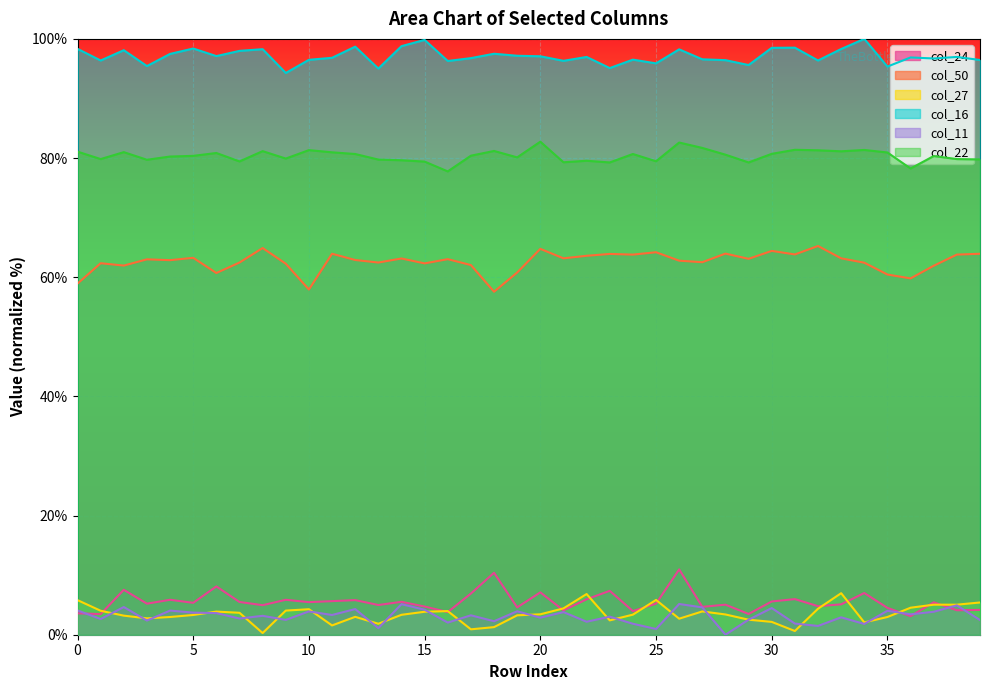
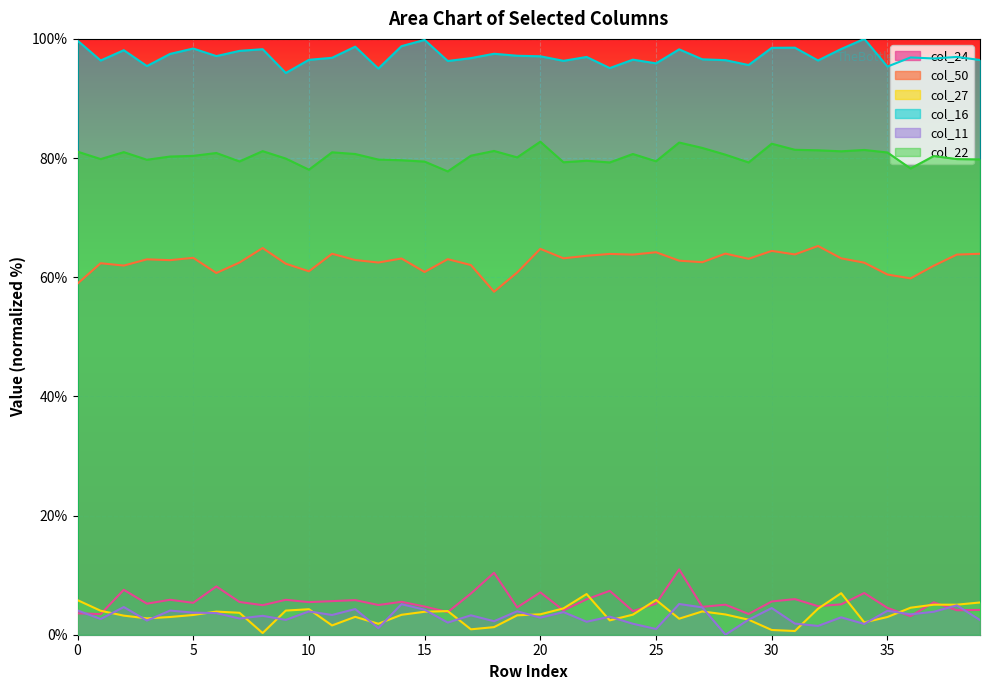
  {
    "col_24": {
      "0": "4%",
      "5": "5%",
      "10": "5%",
      "15": "5%",
      "20": "7%",
      "25": "5%",
      "30": "6%",
      "35": "5%"
    },
    "col_50": {
      "0": "59%",
      "5": "63%",
-     "10": "58%",
-     "15": "62%",
+     "10": "61%",
+     "15": "61%",
      "20": "65%",
      "25": "64%",
      "30": "64%",
      "35": "60%"
    },
    "col_27": {
      "0": "6%",
      "20": "3%",
      "25": "6%",
-     "30": "2%",
+     "30": "1%",
      "35": "3%"
    },
    "col_16": {
-     "0": "98%",
+     "0": "100%",
      "5": "98%",
      "10": "96%",
      "15": "100%",
      "20": "97%",
      "25": "96%",
      "30": "98%",
      "35": "95%"
    },
    "col_11": {
      "0": "4%",
      "20": "3%",
      "25": "1%",
      "30": "4%",
      "35": "4%"
    },
    "col_22": {
      "0": "81%",
      "5": "80%",
-     "10": "81%",
+     "10": "78%",
      "15": "79%",
      "20": "83%",
      "25": "79%",
-     "30": "81%",
+     "30": "82%",
      "35": "81%"
    }
  }
